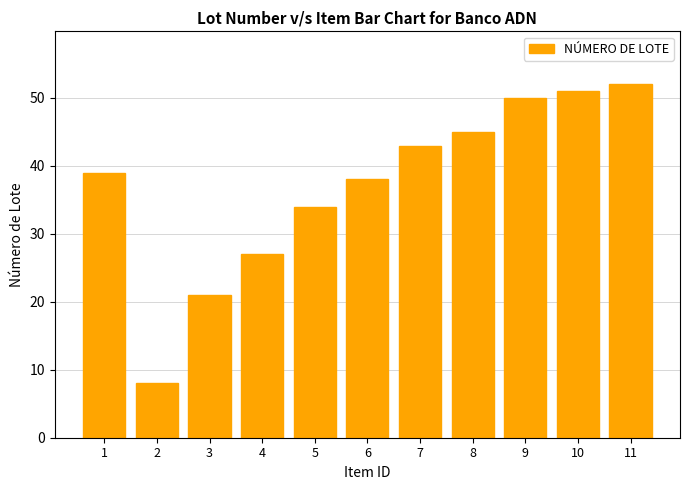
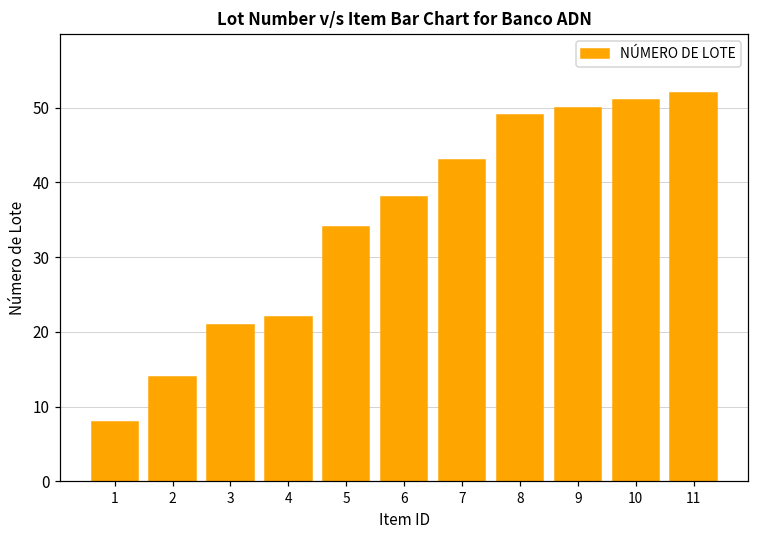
  {
-   "1": 39,
-   "2": 8,
+   "1": 8,
+   "2": 14,
    "3": 21,
-   "4": 27,
+   "4": 22,
    "5": 34,
    "6": 38,
    "7": 43,
-   "8": 45,
+   "8": 49,
    "9": 50,
    "10": 51,
    "11": 52
  }
